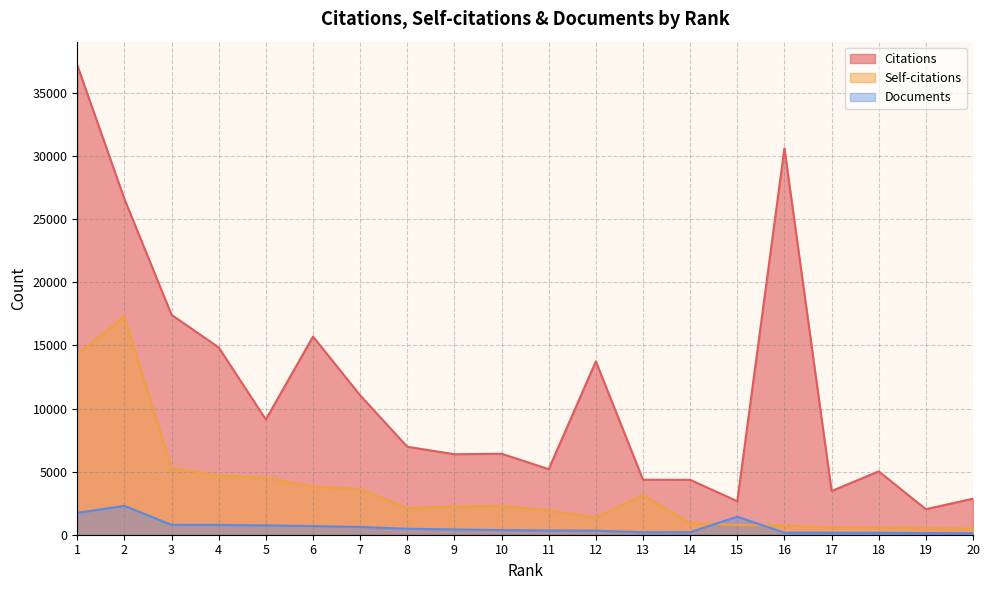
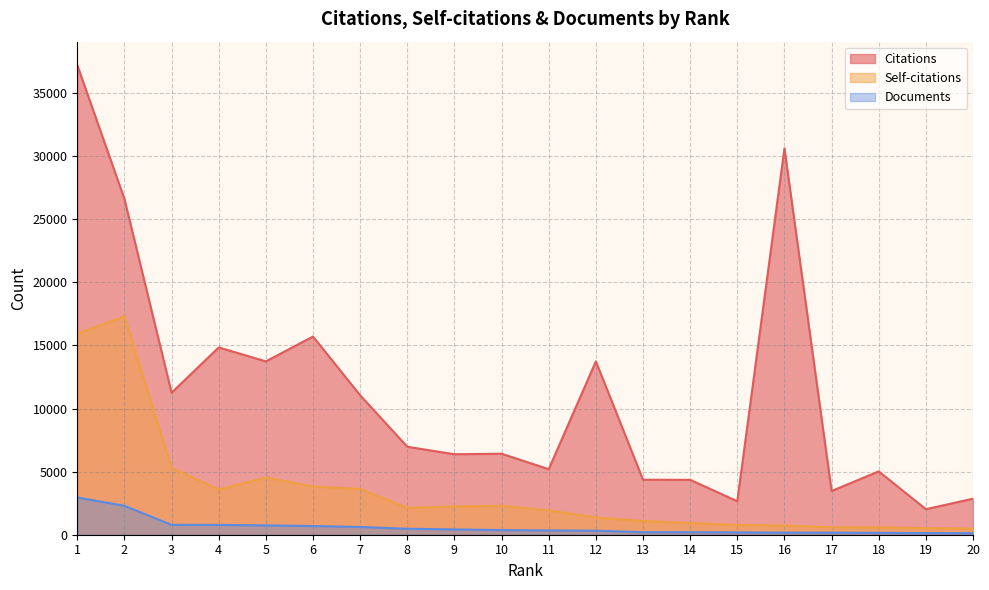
  {
    "Citations": {
      "1": 37200,
      "2": 26600,
-     "3": 17400,
+     "3": 11300,
      "4": 14800,
-     "5": 9100,
+     "5": 13700,
      "6": 15700,
      "7": 11000,
      "8": 7000,
      "9": 6400,
      "10": 6400,
      "11": 5200,
      "12": 13700,
      "13": 4400,
      "14": 4400,
      "15": 2700,
      "16": 30600,
      "17": 3500,
      "18": 5000,
      "19": 2000,
      "20": 2900
    },
    "Self-citations": {
-     "1": 14300,
+     "1": 15900,
      "2": 17300,
      "3": 5300,
-     "4": 4700,
+     "4": 3600,
      "5": 4500,
      "6": 3800,
      "7": 3600,
      "8": 2100,
      "9": 2200,
      "10": 2300,
      "11": 1900,
      "12": 1400,
-     "13": 3100,
+     "13": 1100,
      "14": 900,
      "15": 800,
      "16": 700,
      "17": 600,
      "18": 600,
      "19": 500,
      "20": 500
    },
    "Documents": {
-     "1": 1700,
+     "1": 3000,
      "2": 2300,
      "3": 800,
      "4": 800,
      "5": 700,
      "6": 700,
      "7": 600,
      "8": 500,
      "9": 400,
      "10": 400,
      "11": 300,
      "12": 300,
      "13": 200,
      "14": 200,
-     "15": 1400,
+     "15": 200,
      "16": 200,
      "17": 200,
      "18": 100,
      "19": 100,
      "20": 100
    }
  }
